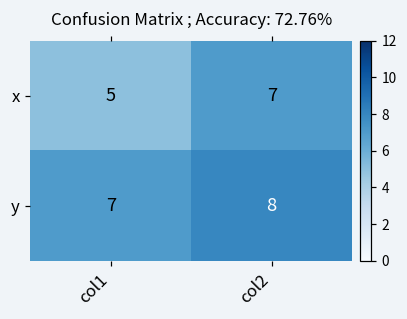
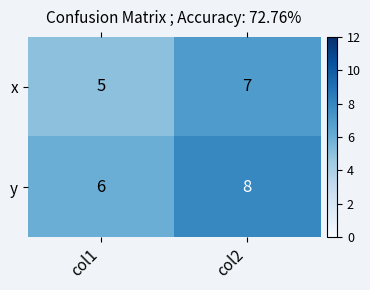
  {
    "x": {
      "col1": 5,
      "col2": 7
    },
    "y": {
-     "col1": 7,
+     "col1": 6,
      "col2": 8
    }
  }
